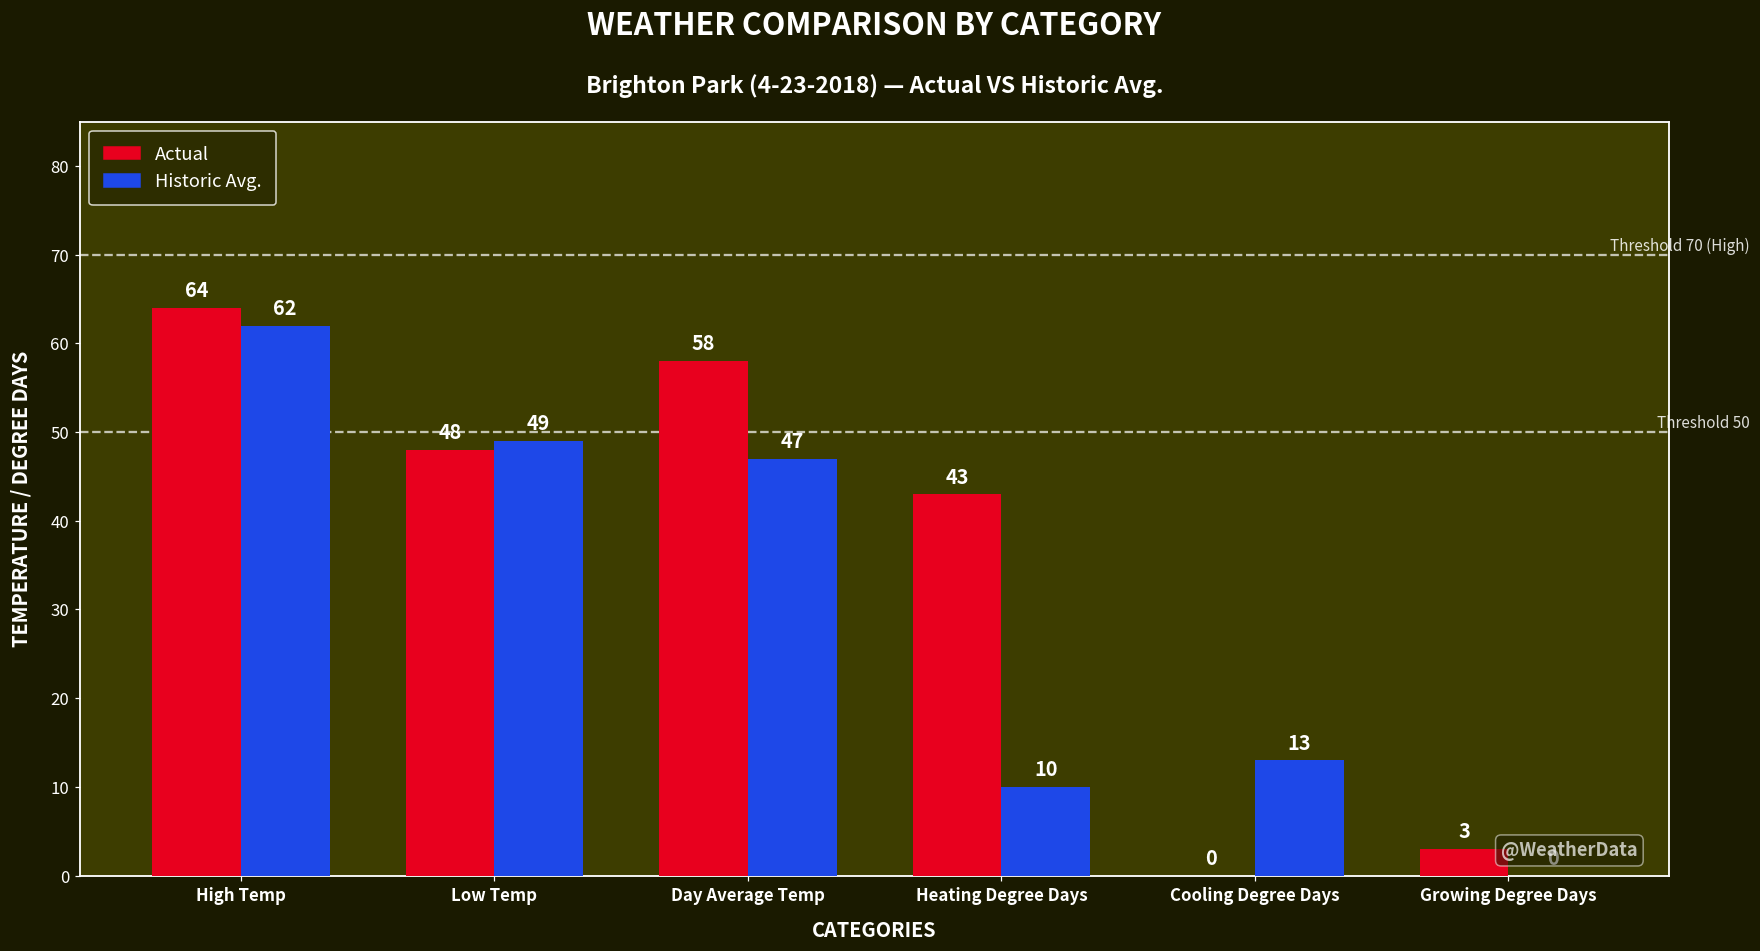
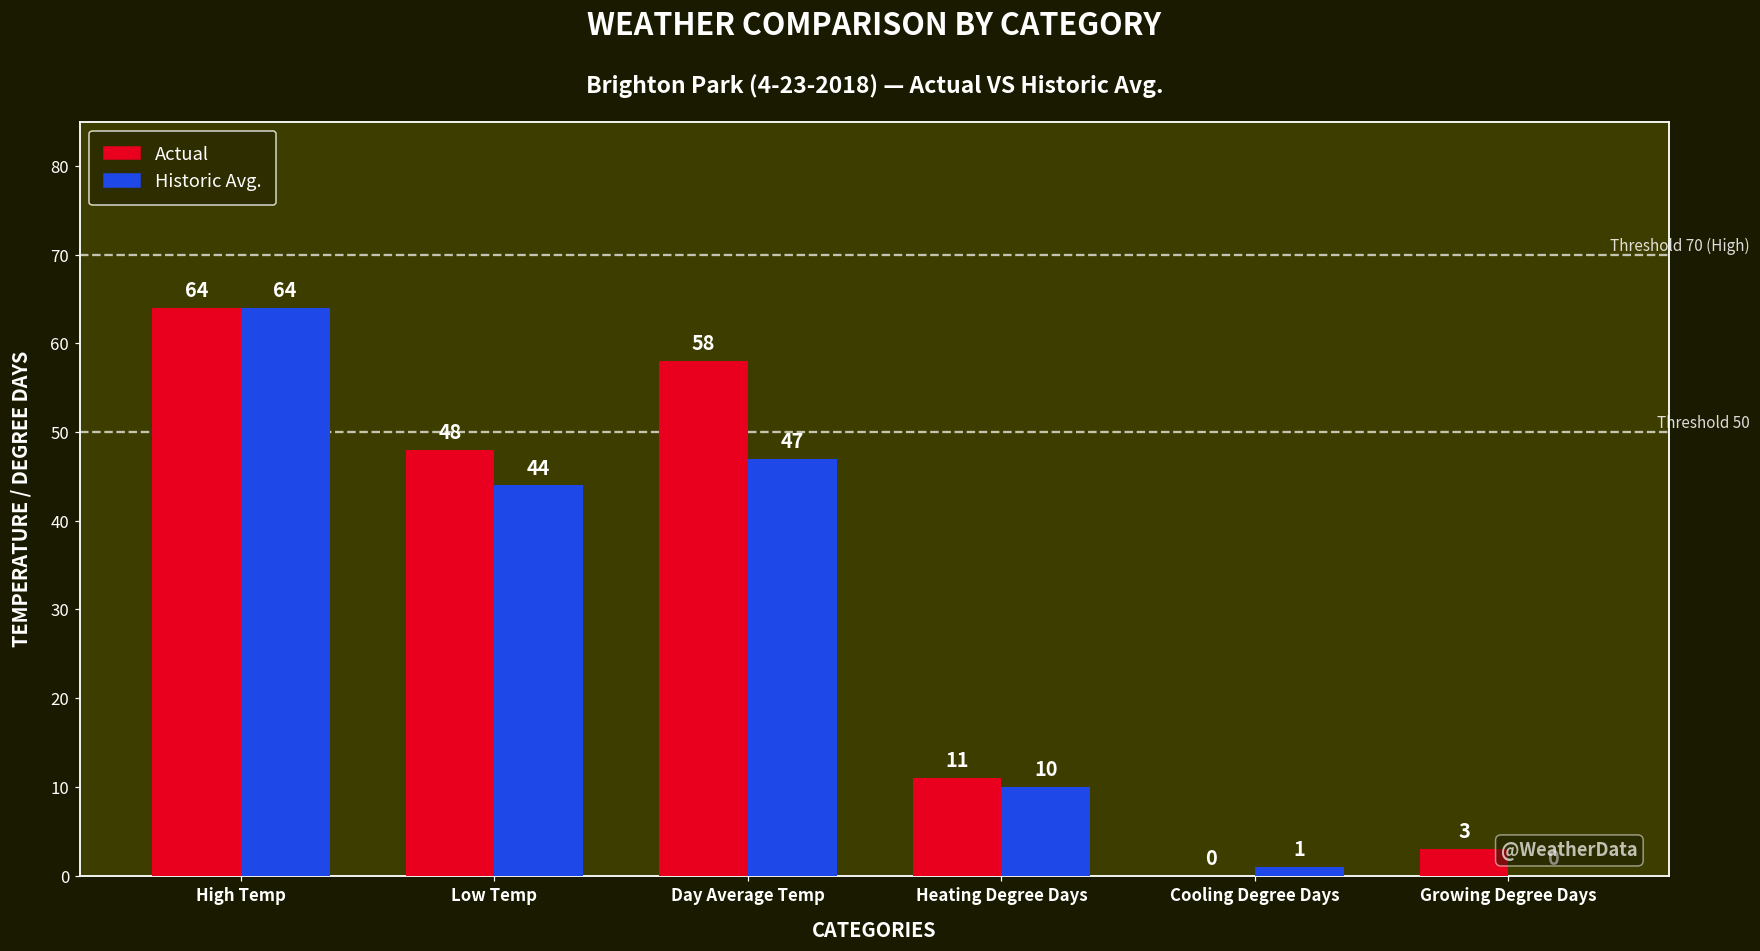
  {
    "Actual": {
      "High Temp": 64,
      "Low Temp": 48,
      "Day Average Temp": 58,
-     "Heating Degree Days": 43,
+     "Heating Degree Days": 11,
      "Cooling Degree Days": 0,
      "Growing Degree Days": 3
    },
    "Historic Avg.": {
-     "High Temp": 62,
-     "Low Temp": 49,
+     "High Temp": 64,
+     "Low Temp": 44,
      "Day Average Temp": 47,
      "Heating Degree Days": 10,
-     "Cooling Degree Days": 13
+     "Cooling Degree Days": 1
    }
  }
